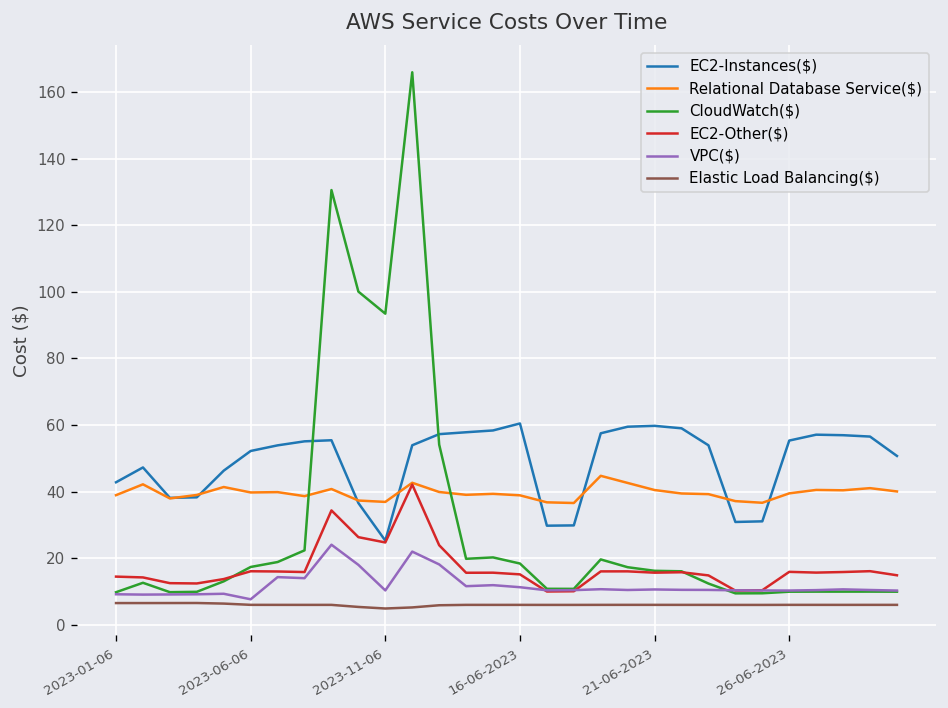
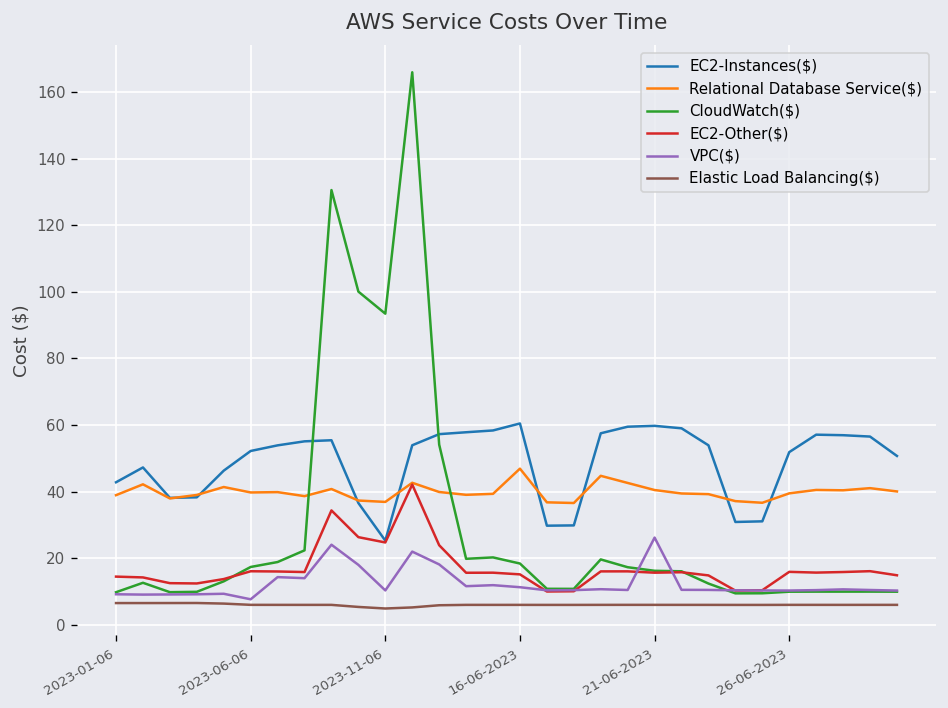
  {
    "EC2-Instances($)": {
      "2023-01-06": 43,
      "2023-06-06": 52,
      "16-06-2023": 60,
      "21-06-2023": 60,
-     "26-06-2023": 55
+     "26-06-2023": 52
    },
    "Relational Database Service($)": {
      "2023-01-06": 39,
      "2023-06-06": 40,
      "2023-11-06": 37,
-     "16-06-2023": 39,
+     "16-06-2023": 47,
      "21-06-2023": 40,
      "26-06-2023": 39
    },
    "CloudWatch($)": {
      "2023-06-06": 17,
      "2023-11-06": 93,
      "16-06-2023": 18
    },
    "EC2-Other($)": {
      "2023-01-06": 14,
      "2023-06-06": 16,
      "16-06-2023": 15,
      "26-06-2023": 16
    },
    "VPC($)": {
      "2023-06-06": 8,
      "2023-11-06": 10,
      "16-06-2023": 11,
-     "21-06-2023": 11
+     "21-06-2023": 26
    },
    "Elastic Load Balancing($)": {
      "2023-01-06": 6,
      "2023-06-06": 6,
      "2023-11-06": 5,
      "16-06-2023": 6,
      "21-06-2023": 6,
      "26-06-2023": 6
    }
  }
